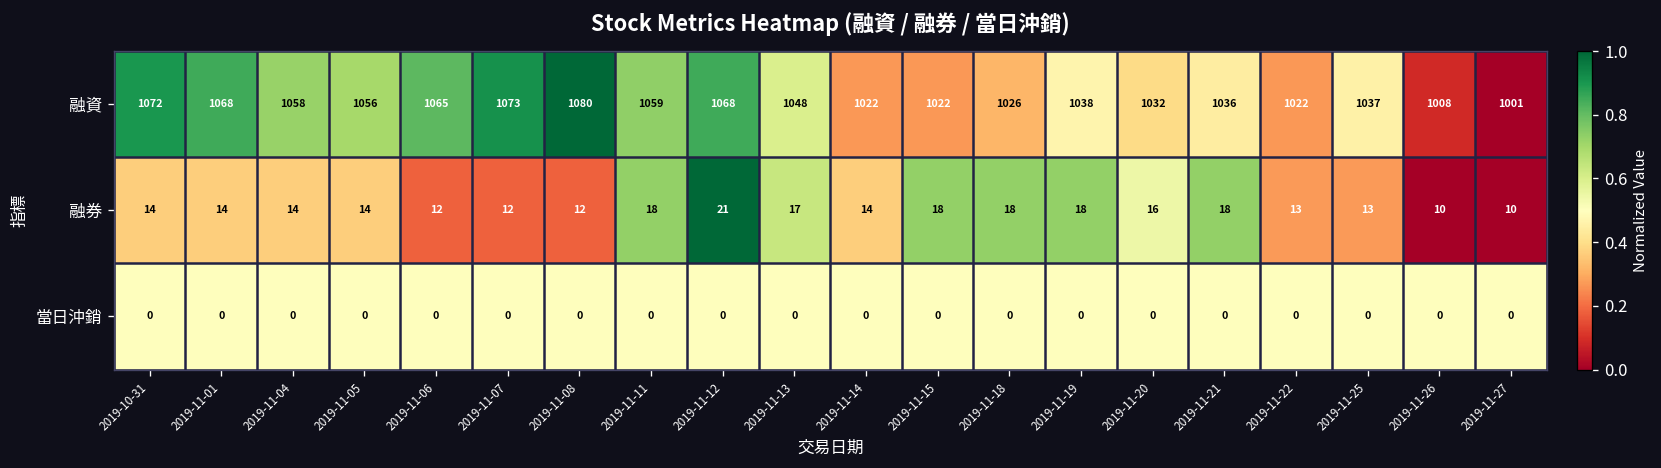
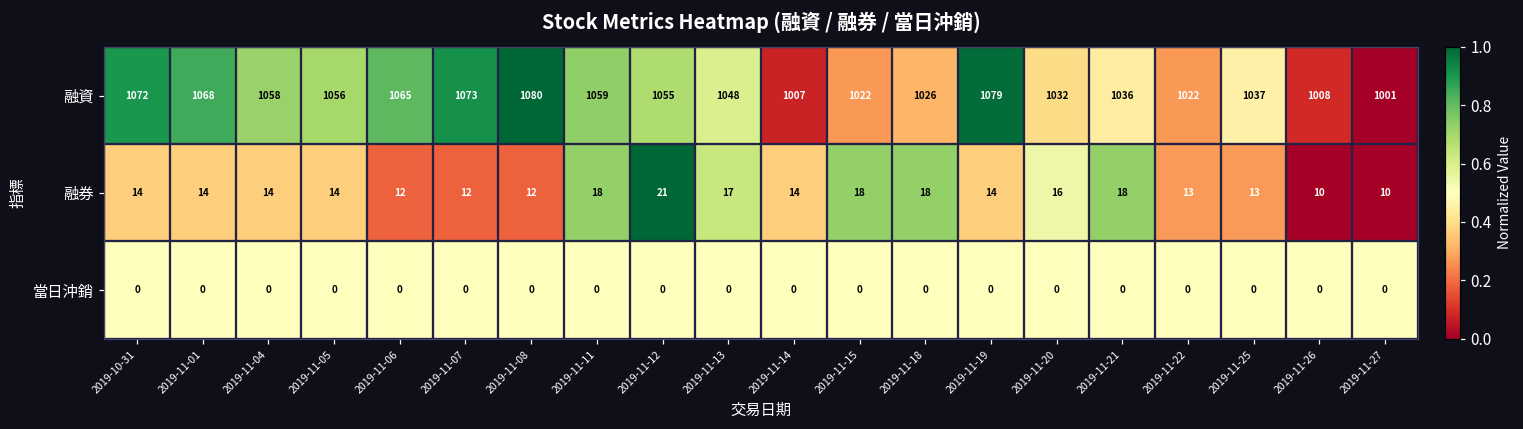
  {
    "融資": {
      "2019-10-31": 1072,
      "2019-11-01": 1068,
      "2019-11-04": 1058,
      "2019-11-05": 1056,
      "2019-11-06": 1065,
      "2019-11-07": 1073,
      "2019-11-08": 1080,
      "2019-11-11": 1059,
-     "2019-11-12": 1068,
+     "2019-11-12": 1055,
      "2019-11-13": 1048,
-     "2019-11-14": 1022,
+     "2019-11-14": 1007,
      "2019-11-15": 1022,
      "2019-11-18": 1026,
-     "2019-11-19": 1038,
+     "2019-11-19": 1079,
      "2019-11-20": 1032,
      "2019-11-21": 1036,
      "2019-11-22": 1022,
      "2019-11-25": 1037,
      "2019-11-26": 1008,
      "2019-11-27": 1001
    },
    "融券": {
      "2019-10-31": 14,
      "2019-11-01": 14,
      "2019-11-04": 14,
      "2019-11-05": 14,
      "2019-11-06": 12,
      "2019-11-07": 12,
      "2019-11-08": 12,
      "2019-11-11": 18,
      "2019-11-12": 21,
      "2019-11-13": 17,
      "2019-11-14": 14,
      "2019-11-15": 18,
      "2019-11-18": 18,
-     "2019-11-19": 18,
+     "2019-11-19": 14,
      "2019-11-20": 16,
      "2019-11-21": 18,
      "2019-11-22": 13,
      "2019-11-25": 13,
      "2019-11-26": 10,
      "2019-11-27": 10
    },
    "當日沖銷": {
      "2019-10-31": 0,
      "2019-11-01": 0,
      "2019-11-04": 0,
      "2019-11-05": 0,
      "2019-11-06": 0,
      "2019-11-07": 0,
      "2019-11-08": 0,
      "2019-11-11": 0,
      "2019-11-12": 0,
      "2019-11-13": 0,
      "2019-11-14": 0,
      "2019-11-15": 0,
      "2019-11-18": 0,
      "2019-11-19": 0,
      "2019-11-20": 0,
      "2019-11-21": 0,
      "2019-11-22": 0,
      "2019-11-25": 0,
      "2019-11-26": 0,
      "2019-11-27": 0
    }
  }
